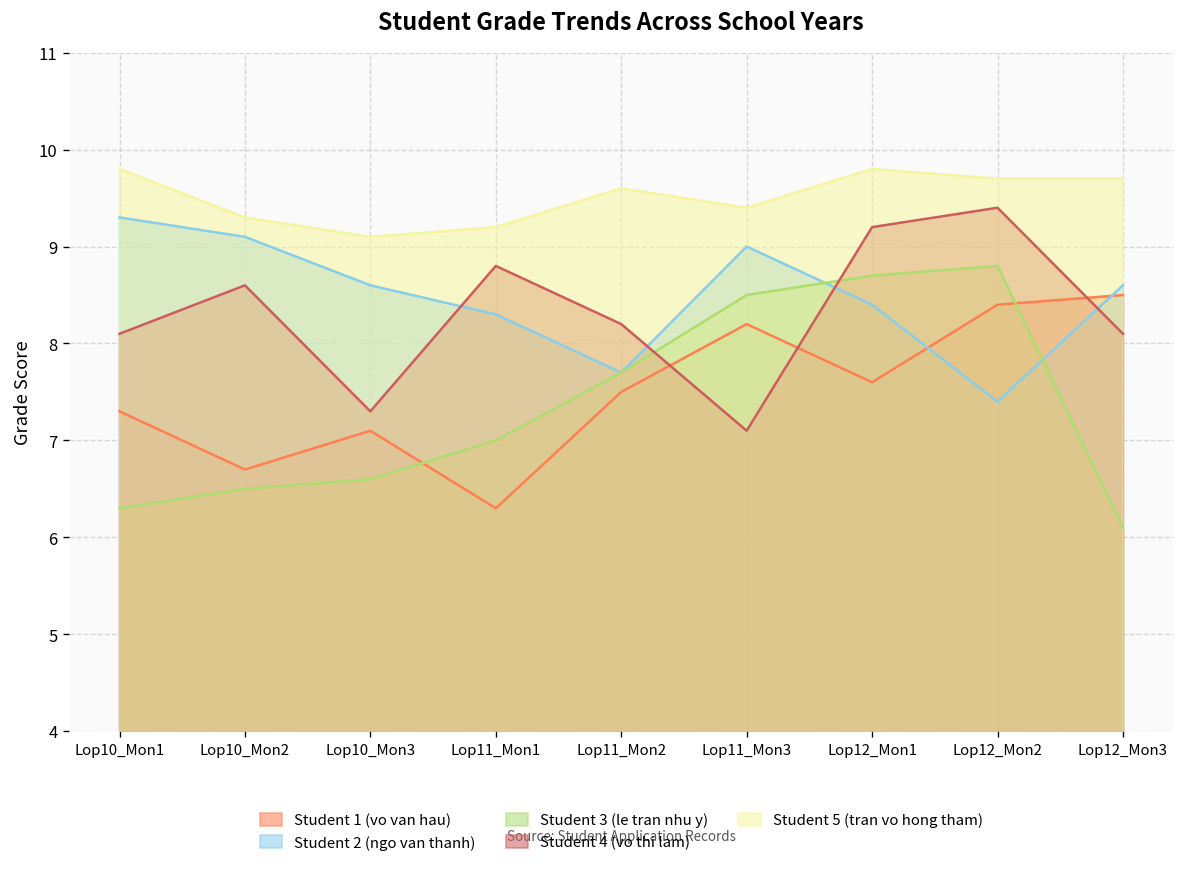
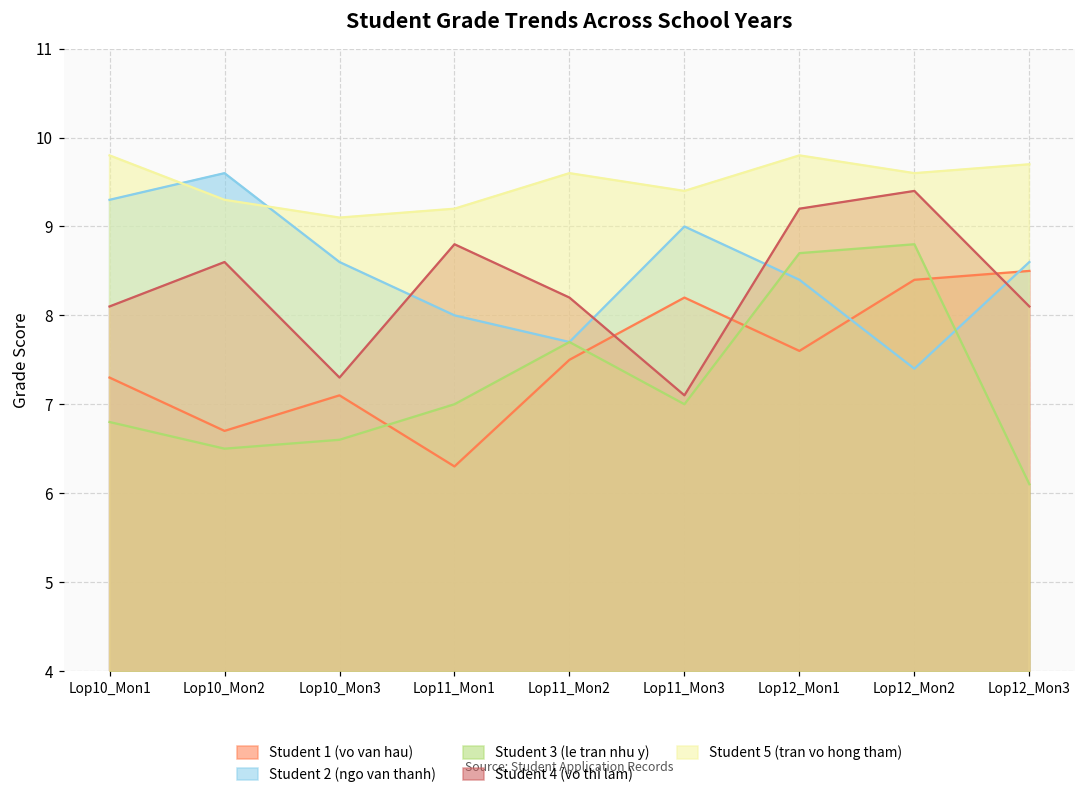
  {
    "Student 2 (ngo van thanh)": {
      "Lop10_Mon1": 9.3,
-     "Lop10_Mon2": 9.1,
+     "Lop10_Mon2": 9.6,
      "Lop10_Mon3": 8.6,
-     "Lop11_Mon1": 8.3,
+     "Lop11_Mon1": 8.0,
      "Lop11_Mon3": 9.0,
      "Lop12_Mon1": 8.4,
      "Lop12_Mon2": 7.4,
      "Lop12_Mon3": 8.6
    },
    "Student 3 (le tran nhu y)": {
-     "Lop10_Mon1": 6.3,
+     "Lop10_Mon1": 6.8,
      "Lop10_Mon2": 6.5,
      "Lop10_Mon3": 6.6,
      "Lop11_Mon1": 7.0,
-     "Lop11_Mon3": 8.5,
+     "Lop11_Mon3": 7.0,
      "Lop12_Mon1": 8.7,
      "Lop12_Mon2": 8.8,
      "Lop12_Mon3": 6.1
    },
    "Student 5 (tran vo hong tham)": {
      "Lop10_Mon1": 9.8,
      "Lop10_Mon2": 9.3,
      "Lop10_Mon3": 9.1,
      "Lop11_Mon1": 9.2,
      "Lop11_Mon2": 9.6,
      "Lop11_Mon3": 9.4,
      "Lop12_Mon1": 9.8,
-     "Lop12_Mon2": 9.7,
+     "Lop12_Mon2": 9.6,
      "Lop12_Mon3": 9.7
    }
  }
